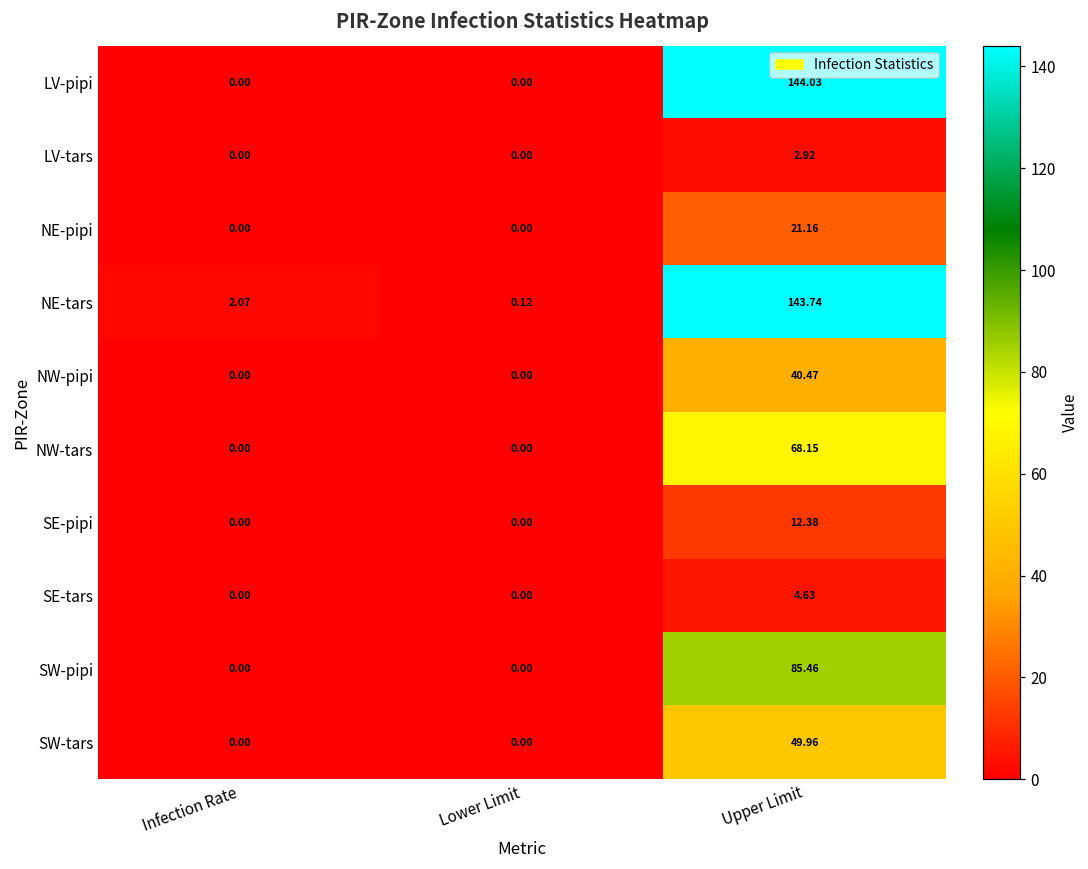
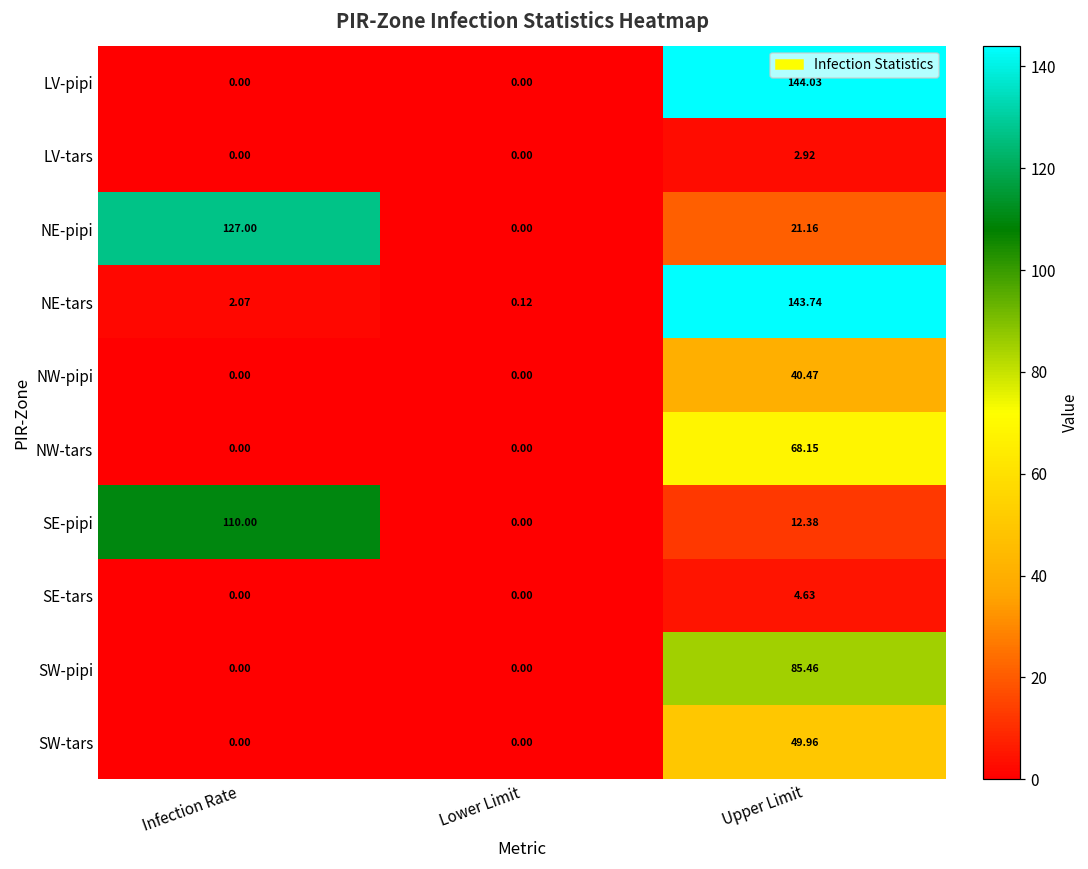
  {
    "LV-pipi": {
      "Infection Rate": 0.00,
      "Lower Limit": 0.00
    },
    "LV-tars": {
      "Infection Rate": 0.00,
      "Lower Limit": 0.00,
      "Upper Limit": 2.92
    },
    "NE-pipi": {
-     "Infection Rate": 0.00,
+     "Infection Rate": 127.00,
      "Lower Limit": 0.00,
      "Upper Limit": 21.16
    },
    "NE-tars": {
      "Infection Rate": 2.07,
      "Lower Limit": 0.12,
      "Upper Limit": 143.74
    },
    "NW-pipi": {
      "Infection Rate": 0.00,
      "Lower Limit": 0.00,
      "Upper Limit": 40.47
    },
    "NW-tars": {
      "Infection Rate": 0.00,
      "Lower Limit": 0.00,
      "Upper Limit": 68.15
    },
    "SE-pipi": {
-     "Infection Rate": 0.00,
+     "Infection Rate": 110.00,
      "Lower Limit": 0.00,
      "Upper Limit": 12.38
    },
    "SE-tars": {
      "Infection Rate": 0.00,
      "Lower Limit": 0.00,
      "Upper Limit": 4.63
    },
    "SW-pipi": {
      "Infection Rate": 0.00,
      "Lower Limit": 0.00,
      "Upper Limit": 85.46
    },
    "SW-tars": {
      "Infection Rate": 0.00,
      "Lower Limit": 0.00,
      "Upper Limit": 49.96
    }
  }
